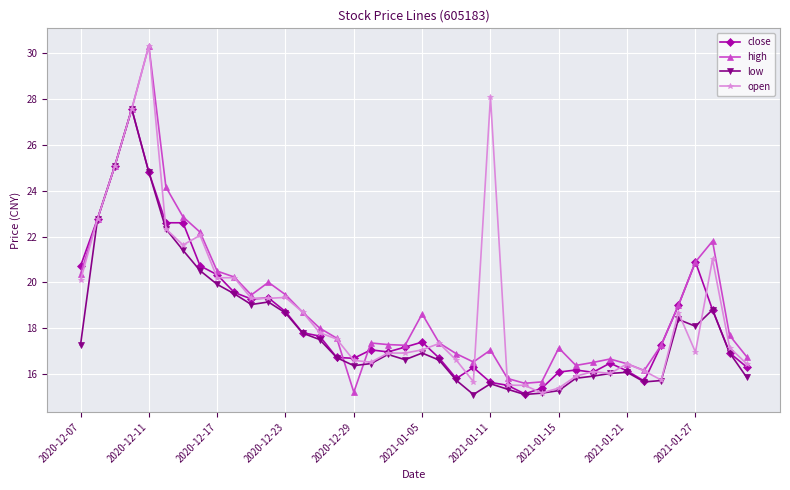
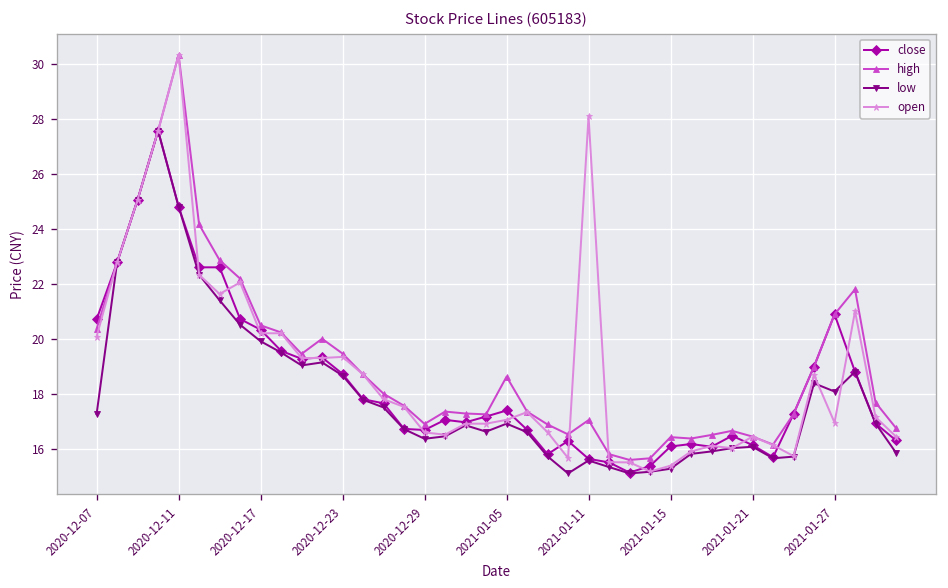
  {
    "high": {
      "2020-12-07": 20.4,
      "2020-12-17": 20.5,
      "2020-12-23": 19.5,
-     "2020-12-29": 15.2,
+     "2020-12-29": 16.9,
      "2021-01-05": 18.6,
      "2021-01-11": 17.0,
-     "2021-01-15": 17.1
+     "2021-01-15": 16.4
    },
    "open": {
      "2020-12-07": 20.1,
      "2020-12-17": 20.2,
      "2020-12-23": 19.3,
      "2021-01-05": 17.1,
      "2021-01-11": 28.1,
      "2021-01-27": 17.0
    }
  }
